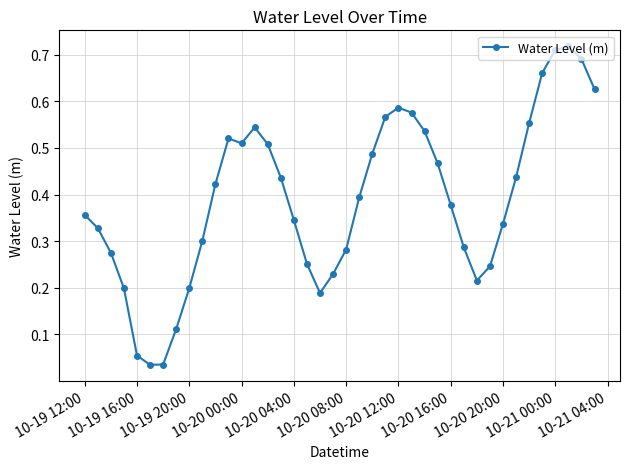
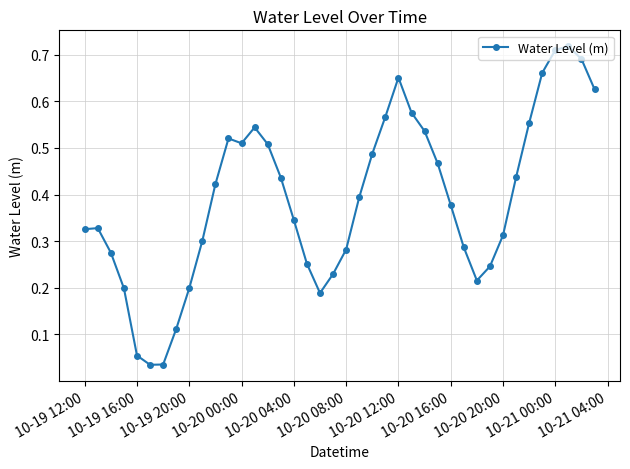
  {
-   "10-19 12:00": 0.36,
+   "10-19 12:00": 0.33,
    "10-19 16:00": 0.05,
    "10-19 20:00": 0.20,
    "10-20 00:00": 0.51,
    "10-20 04:00": 0.35,
    "10-20 08:00": 0.28,
-   "10-20 12:00": 0.59,
+   "10-20 12:00": 0.65,
    "10-20 16:00": 0.38,
-   "10-20 20:00": 0.34
+   "10-20 20:00": 0.31
  }
